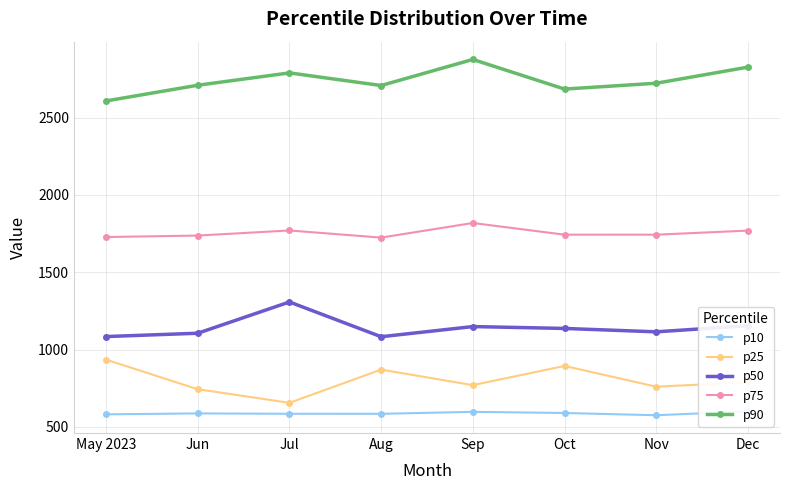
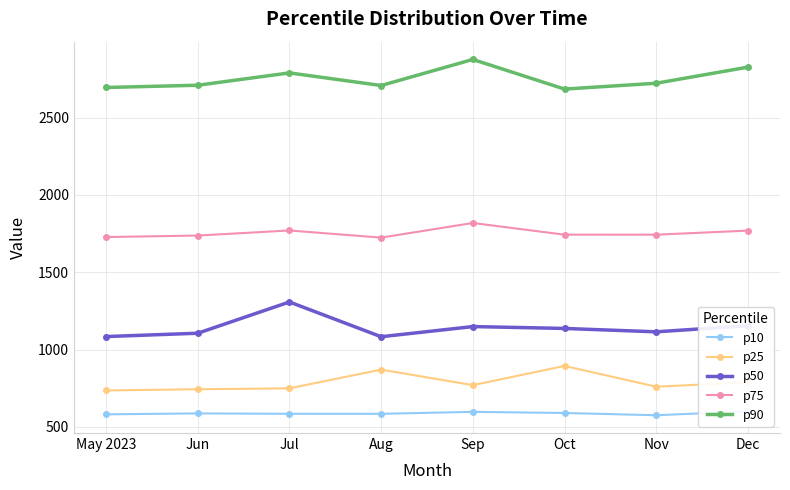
  {
    "p10": {
      "May 2023": 580,
      "Jun": 590,
      "Jul": 590,
      "Aug": 580,
      "Sep": 600,
      "Oct": 590,
      "Nov": 580
    },
    "p25": {
-     "May 2023": 940,
+     "May 2023": 740,
      "Jun": 740,
-     "Jul": 660,
+     "Jul": 750,
      "Aug": 870,
      "Sep": 770,
      "Oct": 890,
      "Nov": 760
    },
    "p50": {
      "May 2023": 1080,
      "Jun": 1110,
      "Jul": 1310,
      "Aug": 1080,
      "Sep": 1150,
      "Oct": 1140,
      "Nov": 1110
    },
    "p75": {
      "May 2023": 1730,
      "Jun": 1740,
      "Jul": 1770,
      "Aug": 1720,
      "Sep": 1820,
      "Oct": 1740,
      "Nov": 1740,
      "Dec": 1770
    },
    "p90": {
-     "May 2023": 2610,
+     "May 2023": 2690,
      "Jun": 2710,
      "Jul": 2790,
      "Aug": 2710,
      "Sep": 2880,
      "Oct": 2680,
      "Nov": 2720,
      "Dec": 2830
    }
  }
